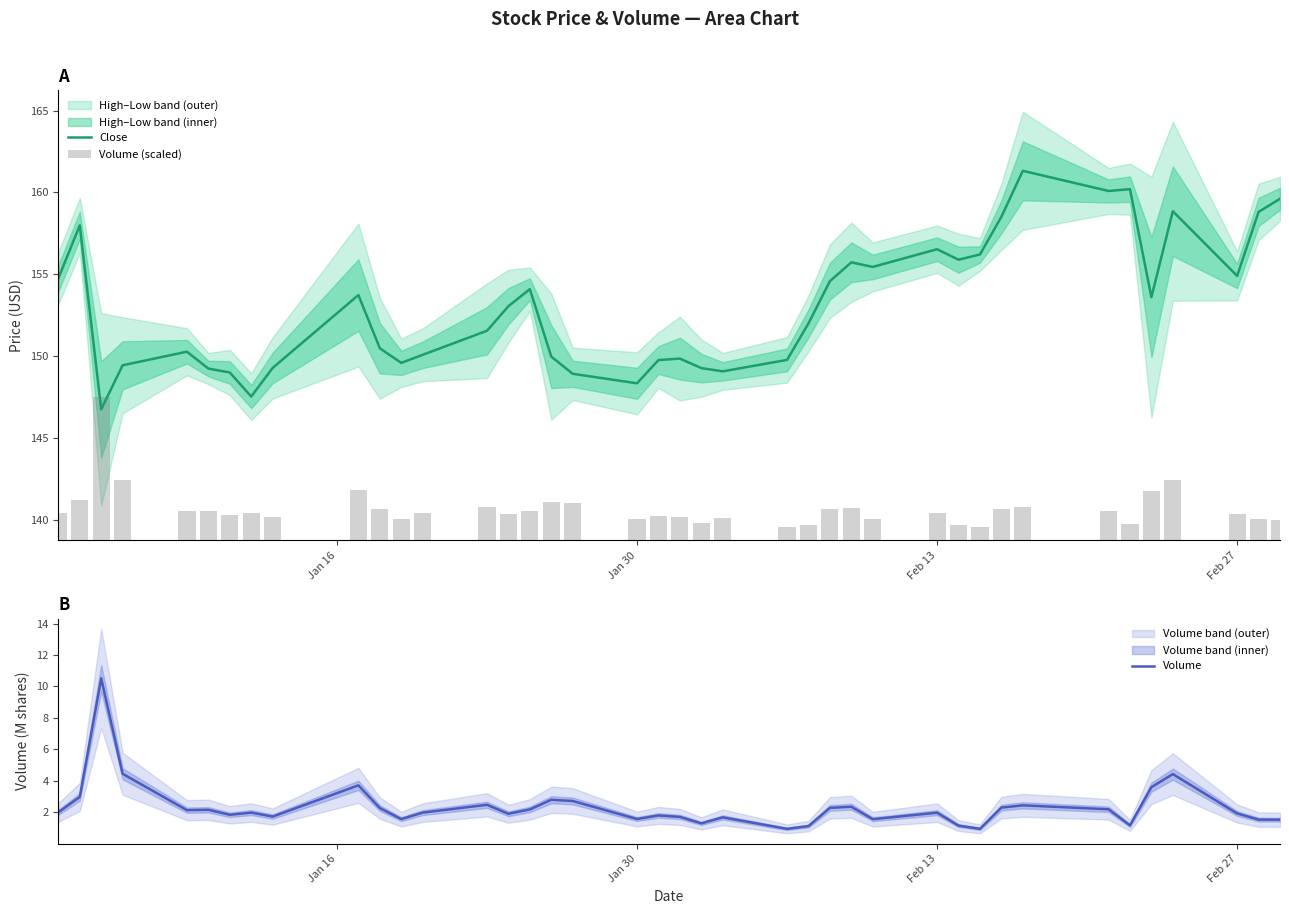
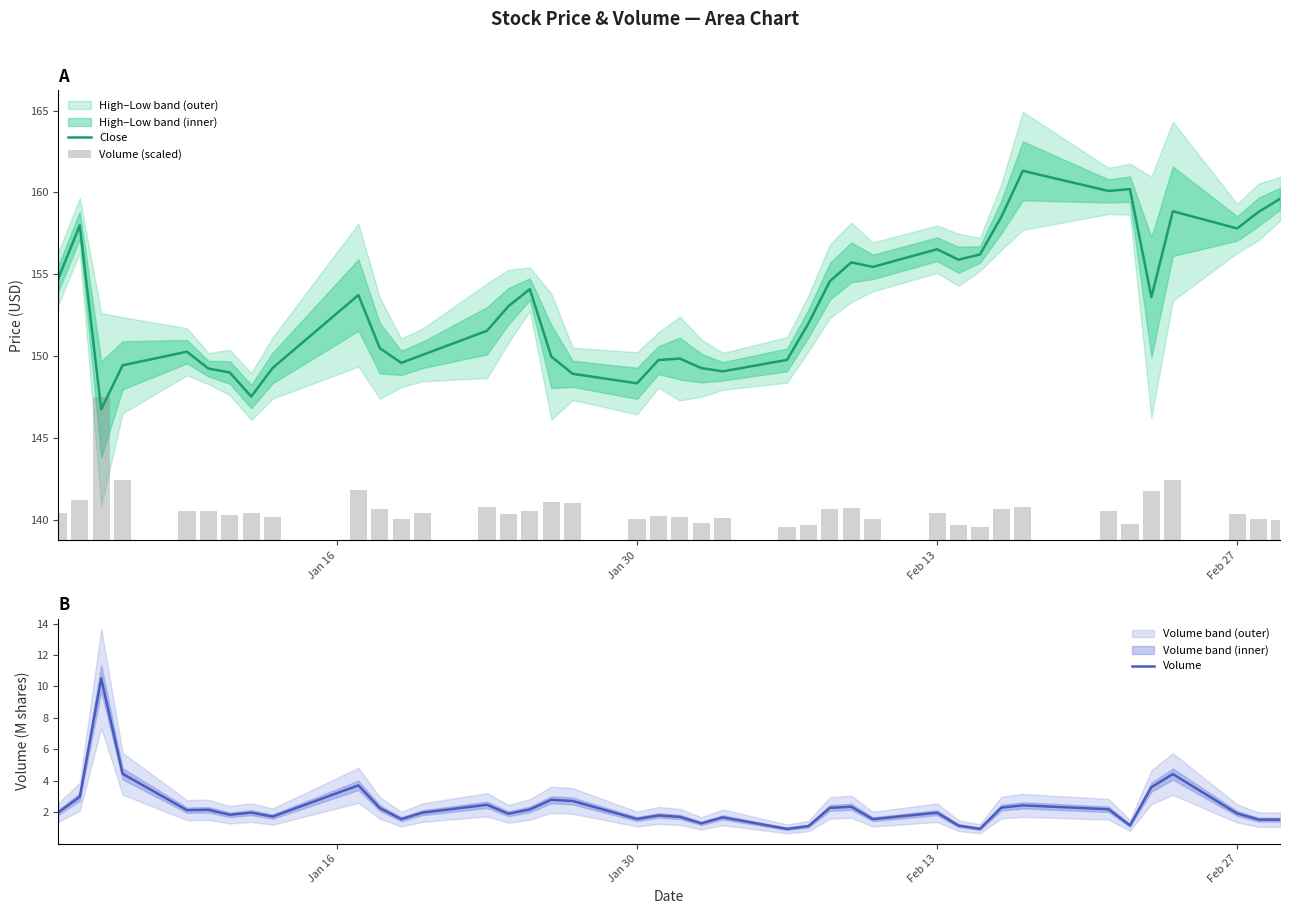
  {
    "A": {
      "Close": {
        "Jan 30": 148.3,
        "Feb 13": 156.5,
-       "Feb 27": 154.9
+       "Feb 27": 157.8
      }
    }
  }
